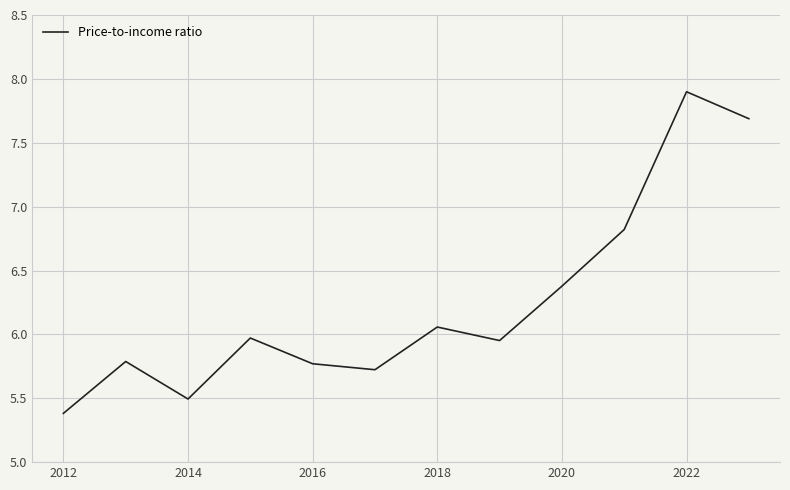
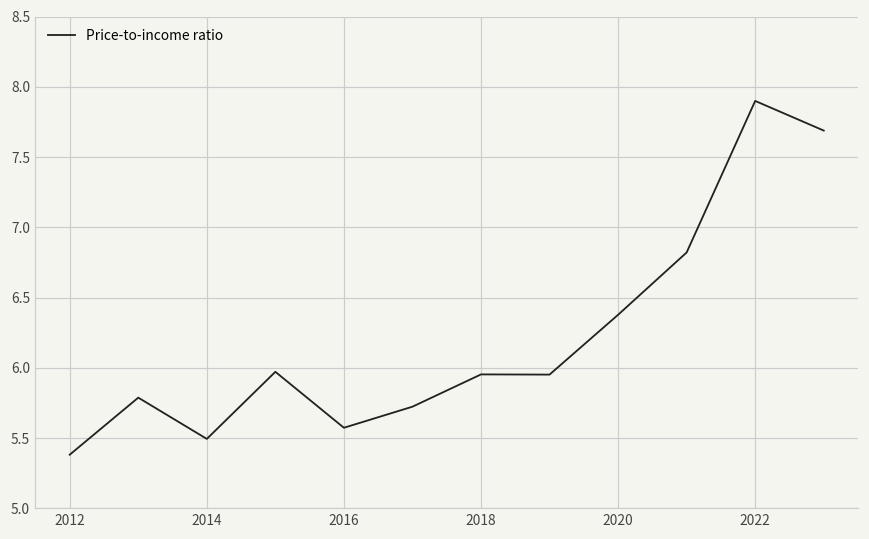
  {
    "2012": 5.38,
    "2014": 5.49,
-   "2016": 5.77,
-   "2018": 6.06,
+   "2016": 5.57,
+   "2018": 5.95,
    "2020": 6.38,
    "2022": 7.90
  }
